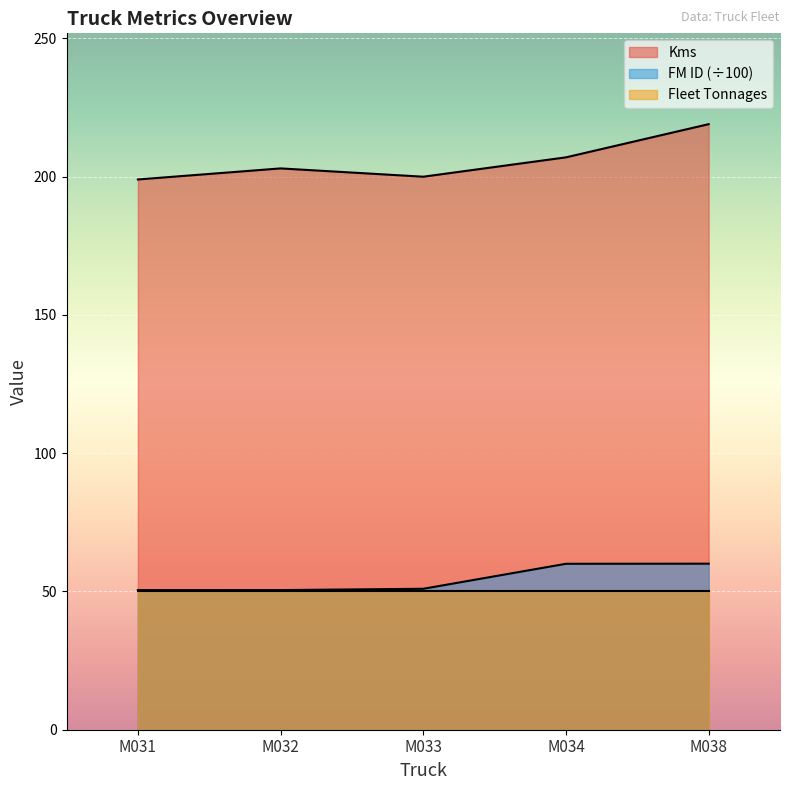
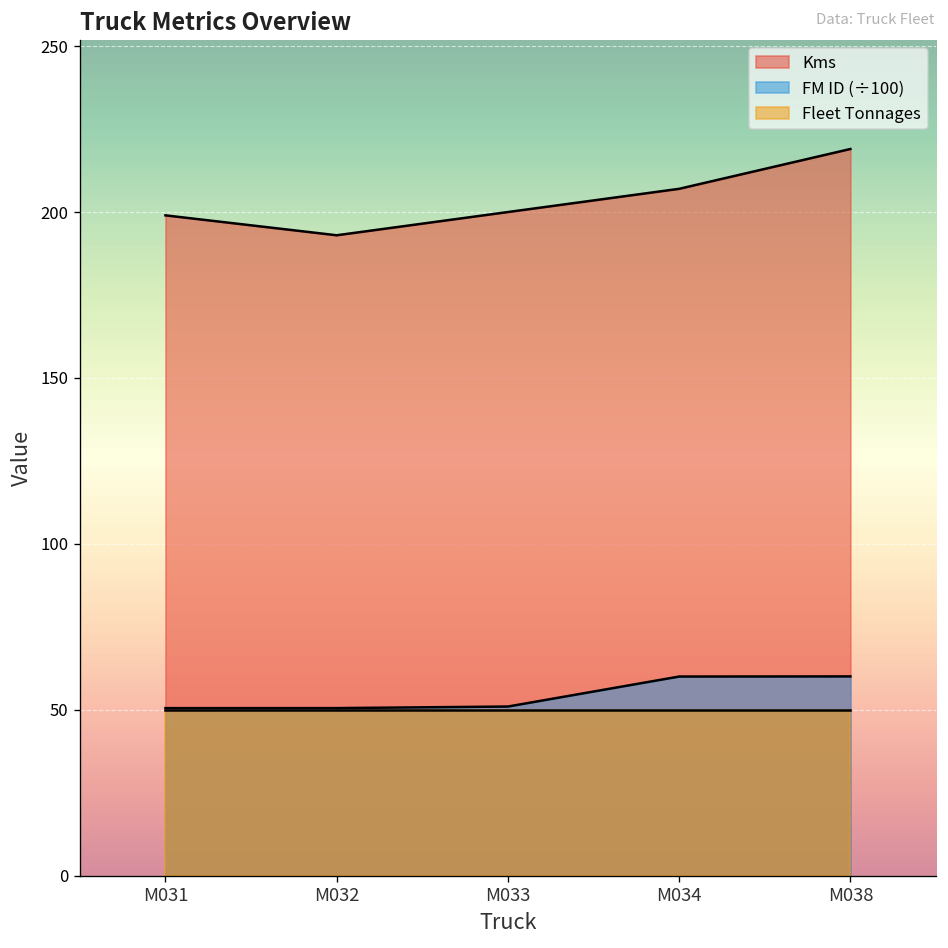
  {
    "Kms": {
      "M031": 199,
-     "M032": 203,
+     "M032": 193,
      "M033": 200,
      "M034": 207,
      "M038": 219
    },
    "FM ID (÷100)": {
      "M033": 51,
      "M034": 60,
      "M038": 60
    },
    "Fleet Tonnages": {
      "M033": 50,
      "M034": 50,
      "M038": 50
    }
  }
